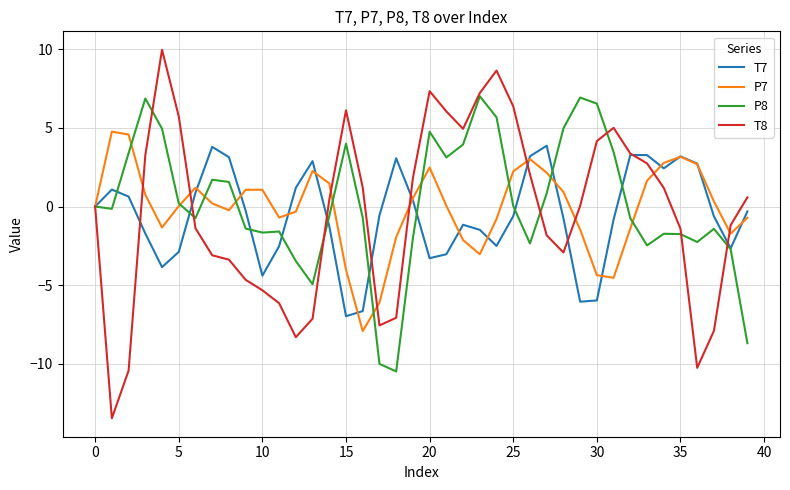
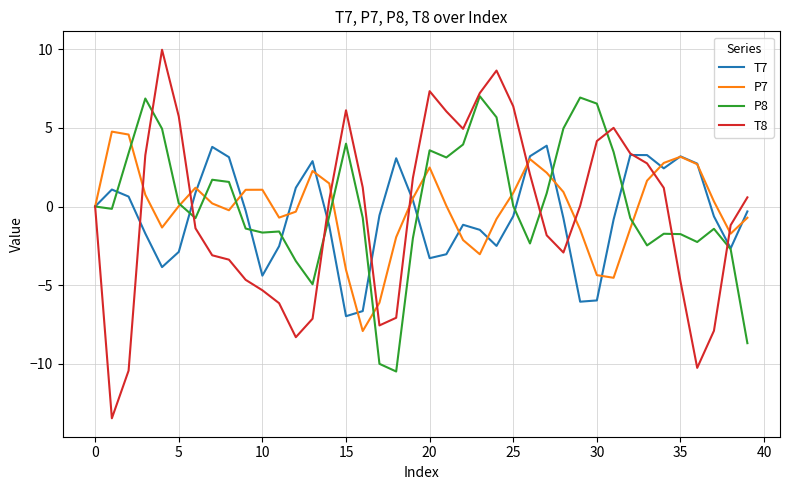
  {
    "T7": {
      "5": -2.9,
      "10": -4.4,
      "15": -7.0,
      "20": -3.3,
      "25": -0.6,
      "30": -6.0
    },
    "P7": {
      "5": 0.0,
      "10": 1.1,
      "15": -4.0,
      "20": 2.5,
-     "25": 2.2,
+     "25": 0.9,
      "30": -4.4
    },
    "P8": {
      "5": 0.2,
      "10": -1.7,
      "15": 4.0,
-     "20": 4.8,
+     "20": 3.6,
      "25": 0.0,
      "30": 6.6,
      "35": -1.8
    },
    "T8": {
      "5": 5.7,
      "10": -5.3,
      "15": 6.1,
      "20": 7.3,
      "25": 6.4,
      "30": 4.2,
-     "35": -1.4
+     "35": -4.8
    }
  }
